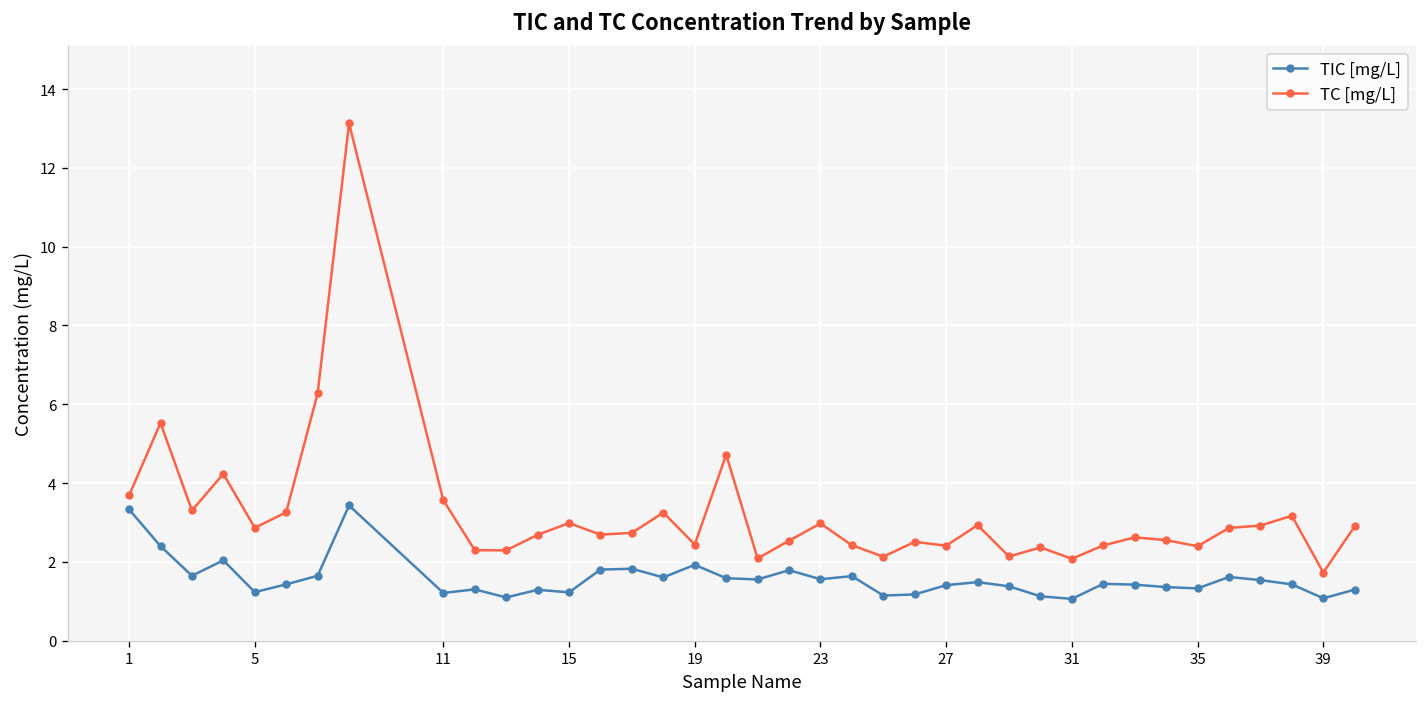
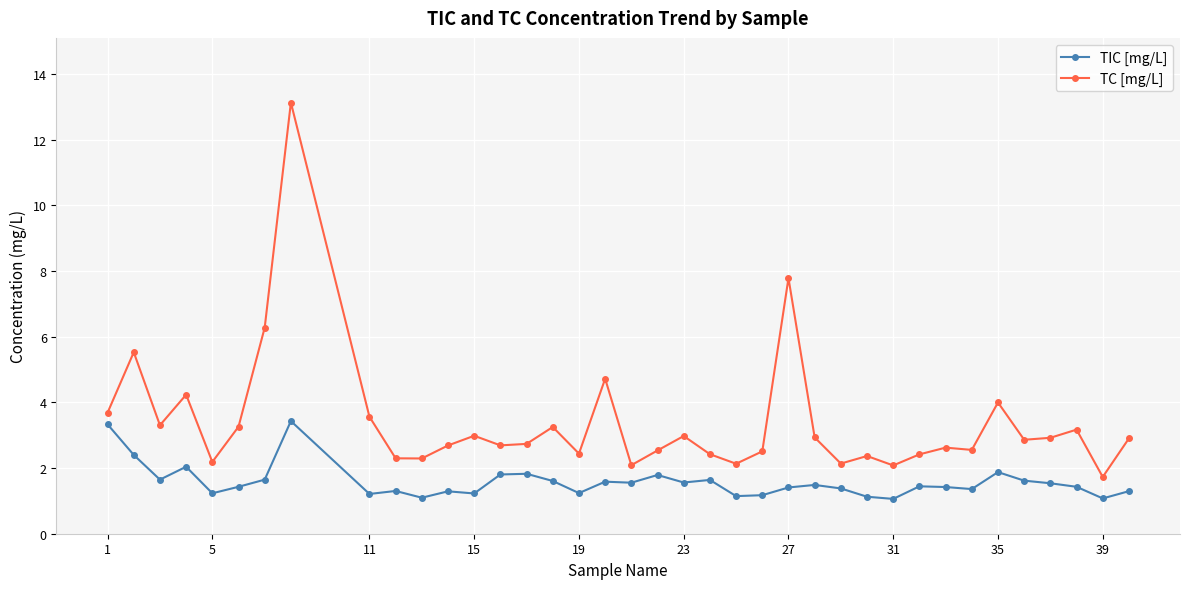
  {
    "TIC [mg/L]": {
      "1": 3.3,
      "5": 1.2,
      "11": 1.2,
      "15": 1.2,
-     "19": 1.9,
+     "19": 1.2,
      "23": 1.6,
      "27": 1.4,
      "31": 1.1,
-     "35": 1.3,
+     "35": 1.9,
      "39": 1.1
    },
    "TC [mg/L]": {
      "1": 3.7,
-     "5": 2.9,
+     "5": 2.2,
      "11": 3.6,
      "15": 3.0,
      "19": 2.4,
      "23": 3.0,
-     "27": 2.4,
+     "27": 7.8,
      "31": 2.1,
-     "35": 2.4,
+     "35": 4.0,
      "39": 1.7
    }
  }
